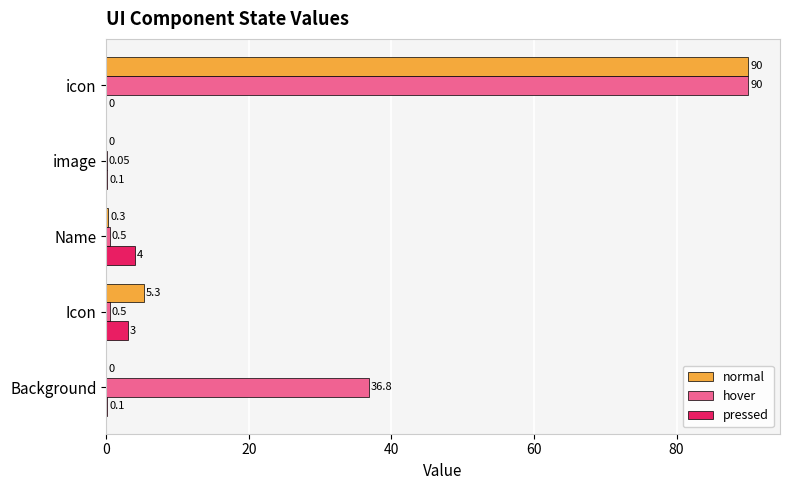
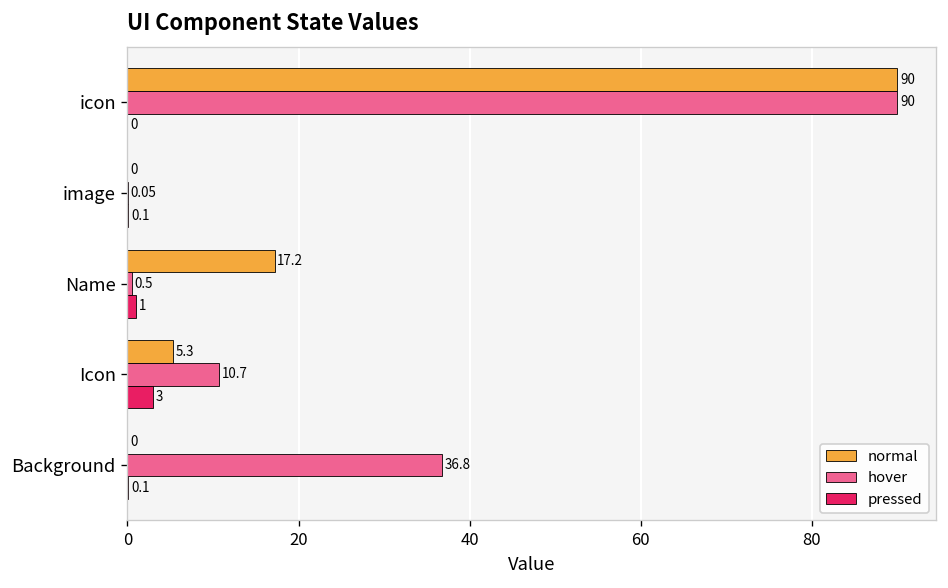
  {
    "normal": {
      "icon": 90,
      "image": 0,
-     "Name": 0.3,
+     "Name": 17.2,
      "Icon": 5.3,
      "Background": 0
    },
    "hover": {
      "icon": 90,
      "image": 0.05,
      "Name": 0.5,
-     "Icon": 0.5,
+     "Icon": 10.7,
      "Background": 36.8
    },
    "pressed": {
      "icon": 0,
      "image": 0.1,
-     "Name": 4,
+     "Name": 1,
      "Icon": 3,
      "Background": 0.1
    }
  }
